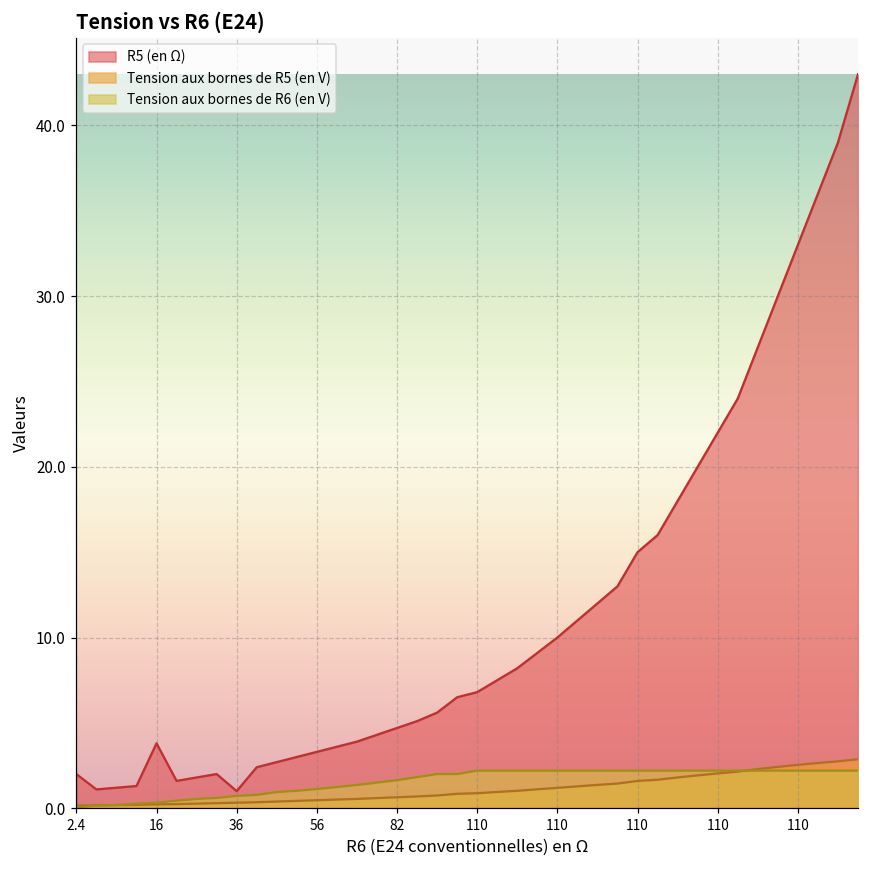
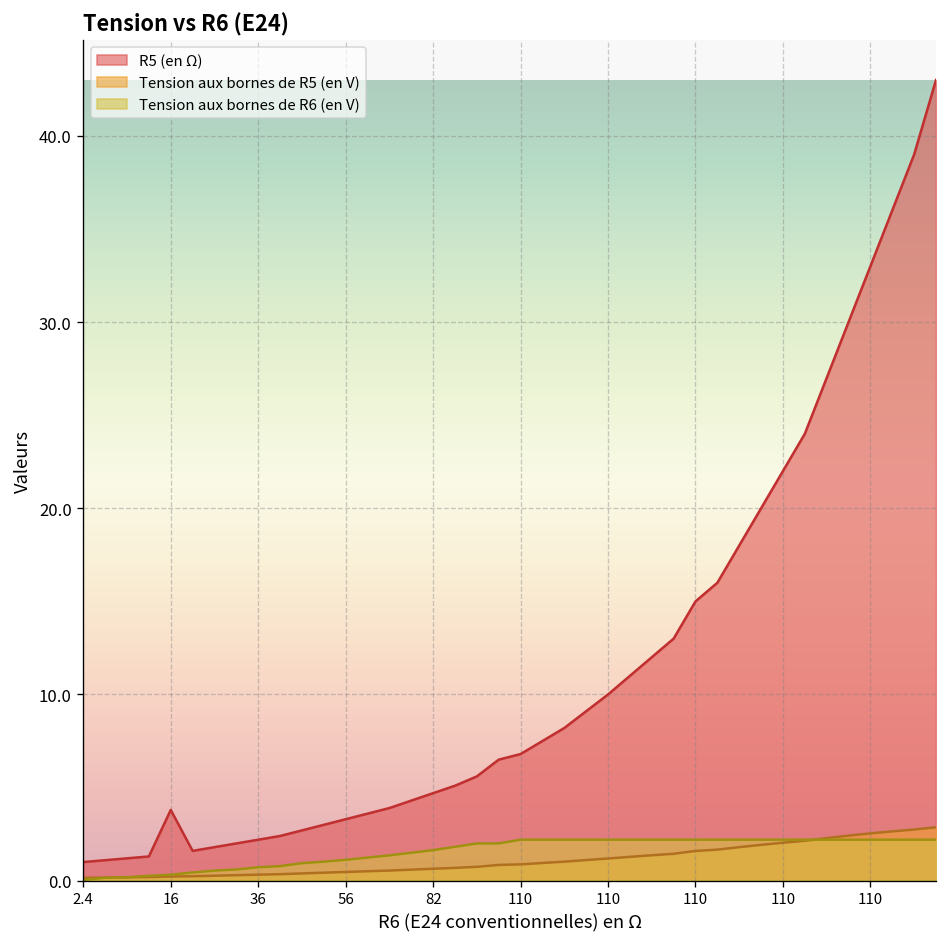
  {
    "R5 (en Ω)": {
-     "2.4": 2,
+     "2.4": 1,
      "16": 3.8,
-     "36": 1.0,
+     "36": 2.2,
      "56": 3.3,
      "82": 4.7
    }
  }
